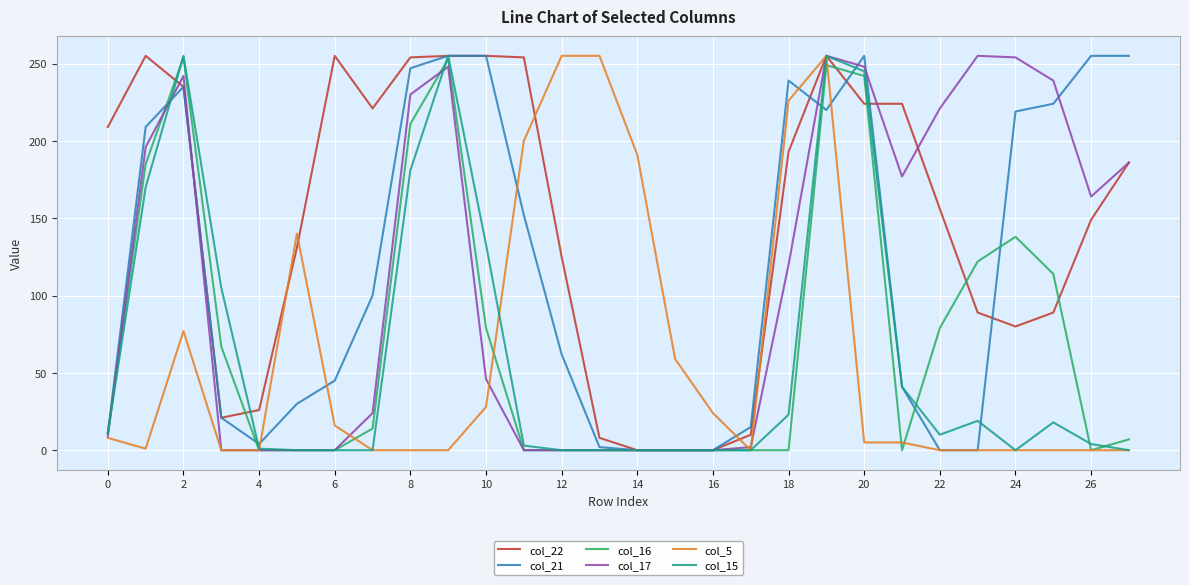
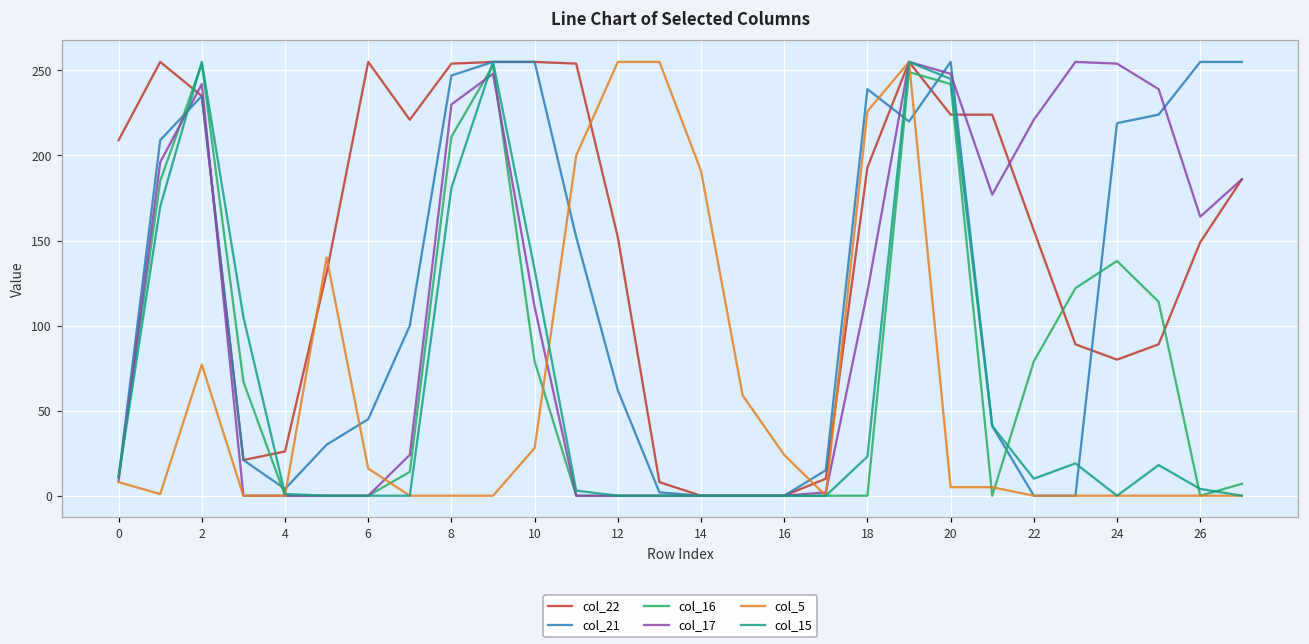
  {
    "col_22": {
      "0": 209,
      "4": 26,
      "6": 255,
      "8": 254,
-     "12": 125,
+     "12": 152,
      "18": 193,
      "20": 224,
      "22": 156,
      "24": 80,
      "26": 149
    },
    "col_21": {
      "4": 4,
      "6": 45,
      "8": 247,
      "12": 62,
      "18": 239,
      "20": 255,
      "24": 219,
      "26": 255
    },
    "col_17": {
      "2": 242,
      "8": 230,
-     "10": 46,
+     "10": 111,
      "18": 120,
      "20": 248,
      "22": 221,
      "24": 254,
      "26": 164
    },
    "col_5": {
      "2": 77,
      "6": 16,
      "8": 0,
      "10": 28,
      "12": 255,
      "14": 191,
      "16": 24,
      "18": 226,
      "20": 5
    }
  }
